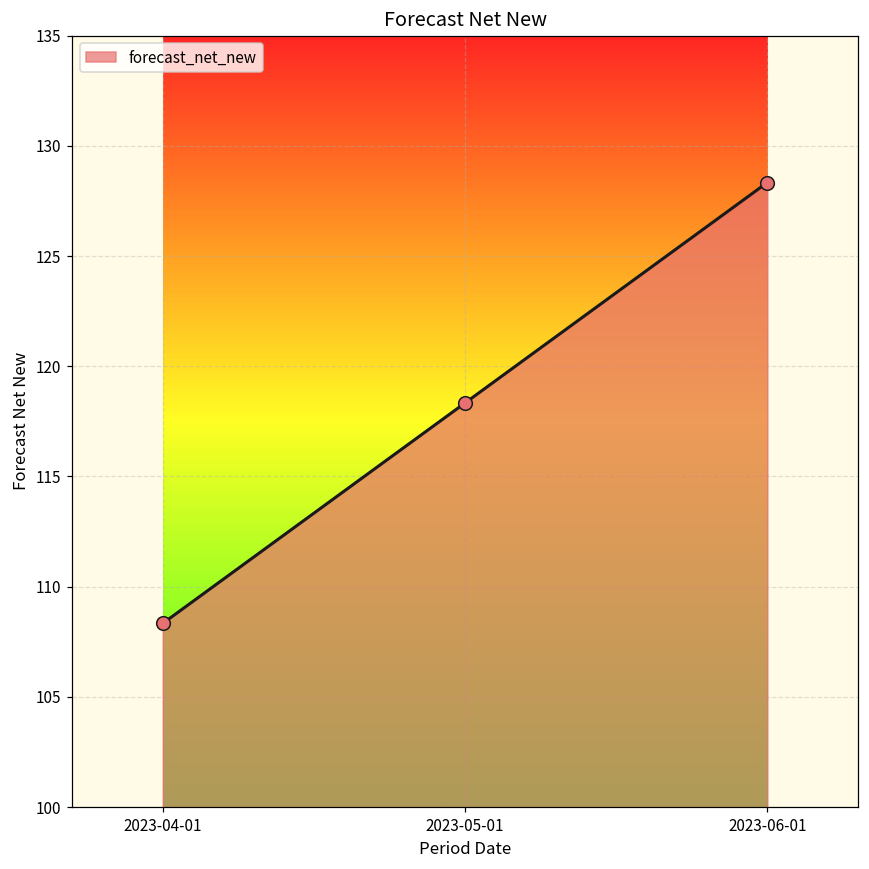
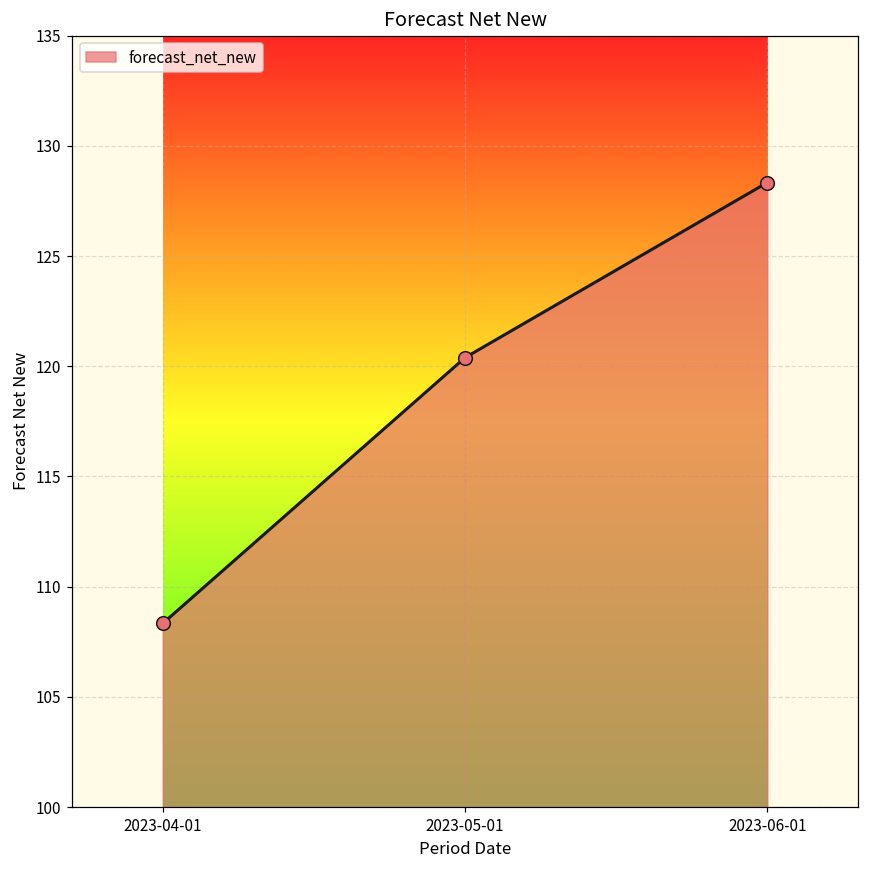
  {
    "2023-04-01": 108.3,
-   "2023-05-01": 118.3,
+   "2023-05-01": 120.4,
    "2023-06-01": 128.3
  }
